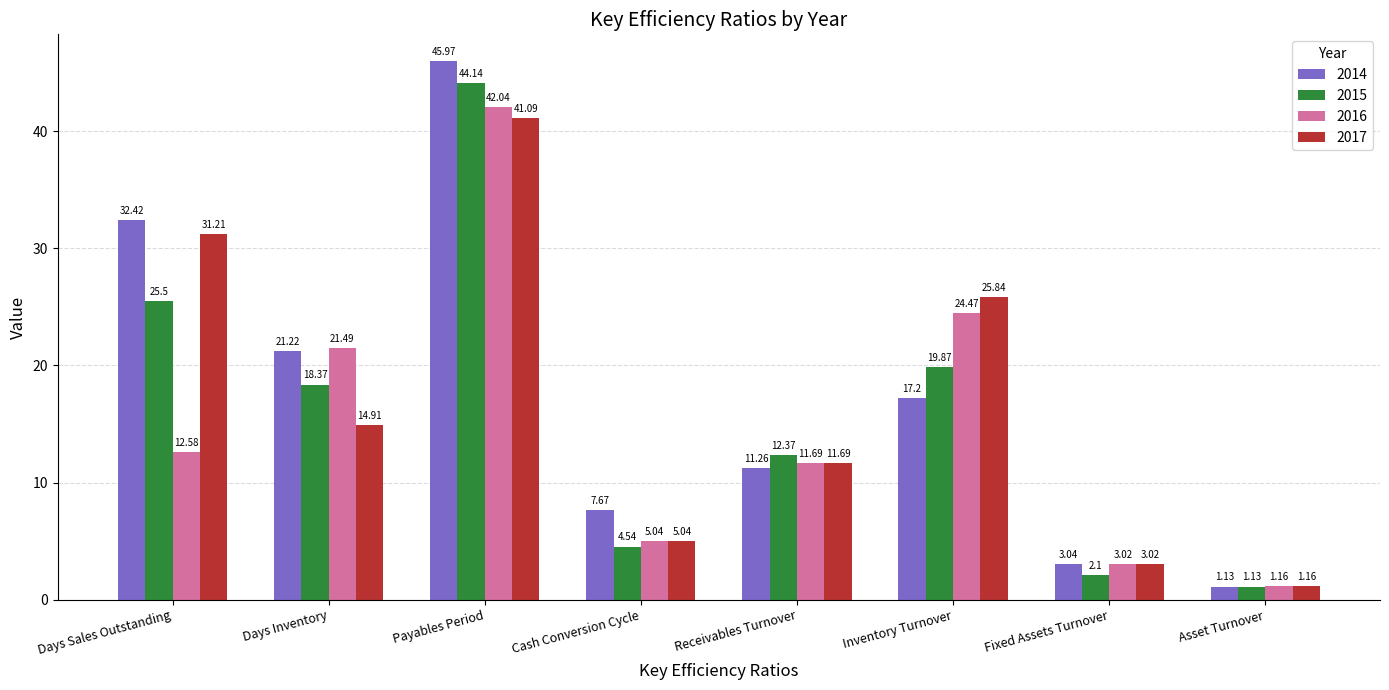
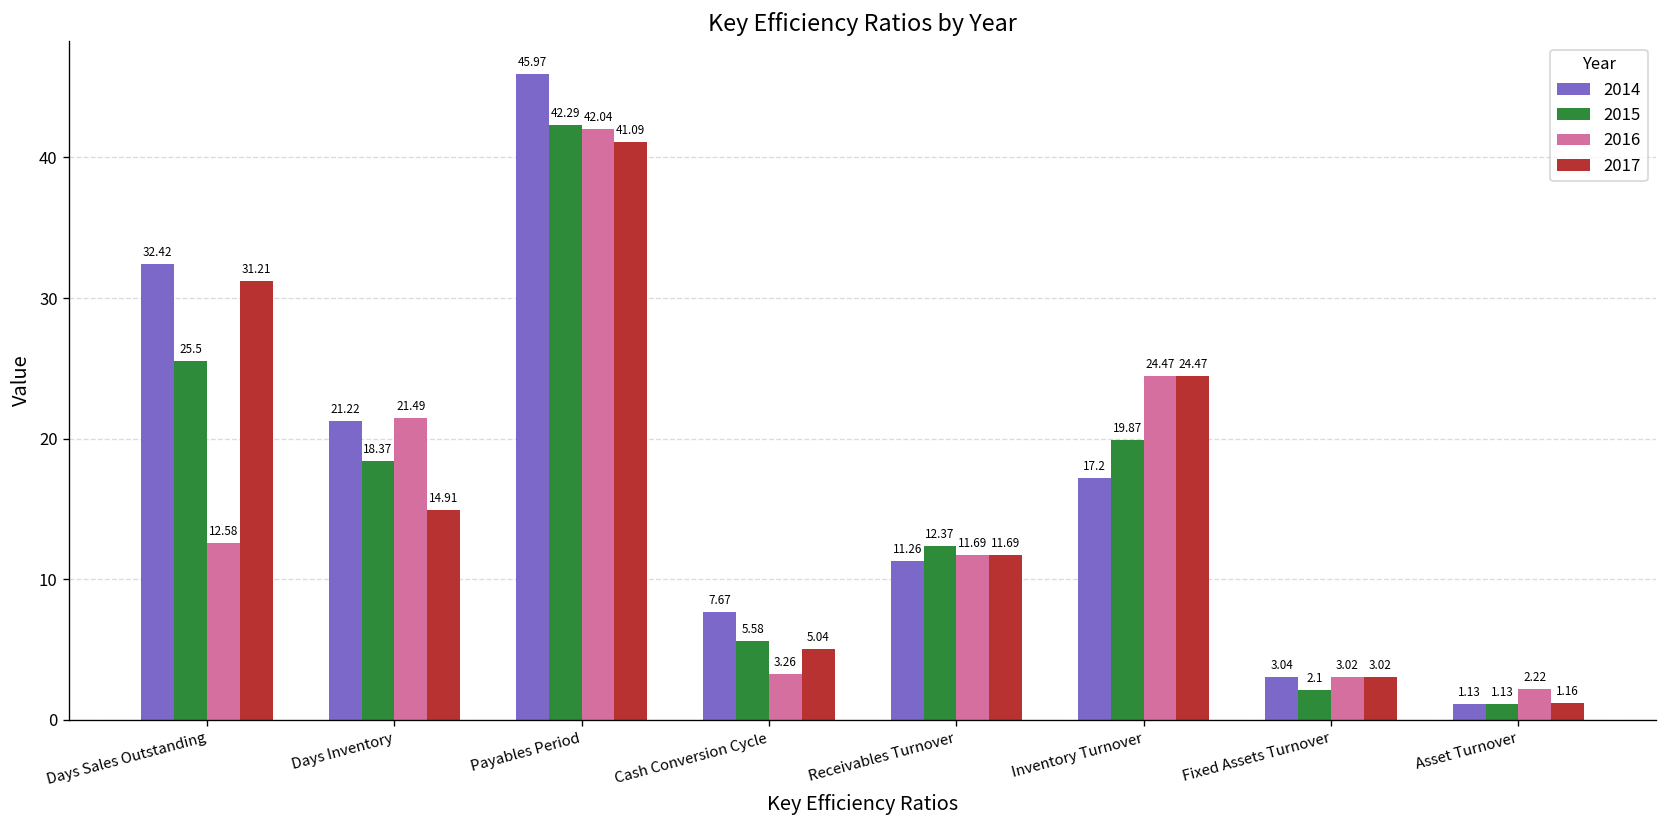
  {
    "2014": {
      "Days Sales Outstanding": 32.42,
      "Days Inventory": 21.22,
      "Payables Period": 45.97,
      "Cash Conversion Cycle": 7.67,
      "Receivables Turnover": 11.26,
      "Inventory Turnover": 17.2,
      "Fixed Assets Turnover": 3.04,
      "Asset Turnover": 1.13
    },
    "2015": {
      "Days Sales Outstanding": 25.5,
      "Days Inventory": 18.37,
-     "Payables Period": 44.14,
-     "Cash Conversion Cycle": 4.54,
+     "Payables Period": 42.29,
+     "Cash Conversion Cycle": 5.58,
      "Receivables Turnover": 12.37,
      "Inventory Turnover": 19.87,
      "Fixed Assets Turnover": 2.1,
      "Asset Turnover": 1.13
    },
    "2016": {
      "Days Sales Outstanding": 12.58,
      "Days Inventory": 21.49,
      "Payables Period": 42.04,
-     "Cash Conversion Cycle": 5.04,
+     "Cash Conversion Cycle": 3.26,
      "Receivables Turnover": 11.69,
      "Inventory Turnover": 24.47,
      "Fixed Assets Turnover": 3.02,
-     "Asset Turnover": 1.16
+     "Asset Turnover": 2.22
    },
    "2017": {
      "Days Sales Outstanding": 31.21,
      "Days Inventory": 14.91,
      "Payables Period": 41.09,
      "Cash Conversion Cycle": 5.04,
      "Receivables Turnover": 11.69,
-     "Inventory Turnover": 25.84,
+     "Inventory Turnover": 24.47,
      "Fixed Assets Turnover": 3.02,
      "Asset Turnover": 1.16
    }
  }
